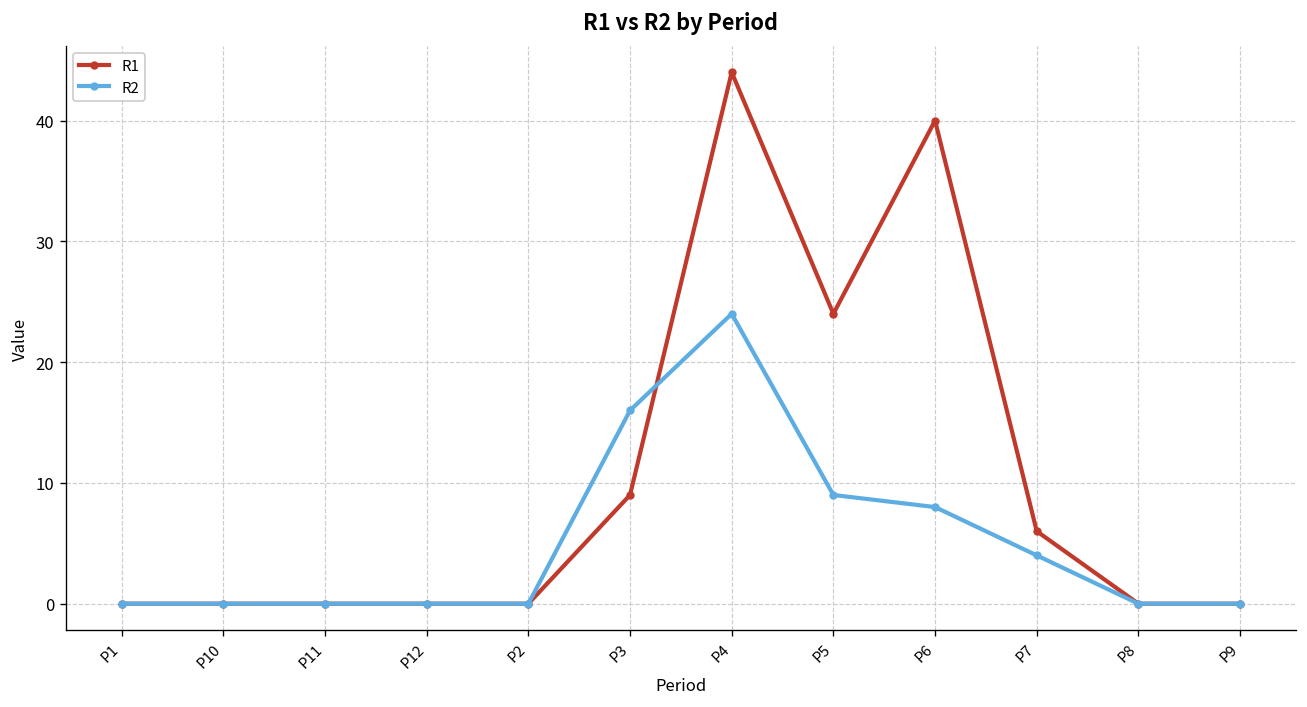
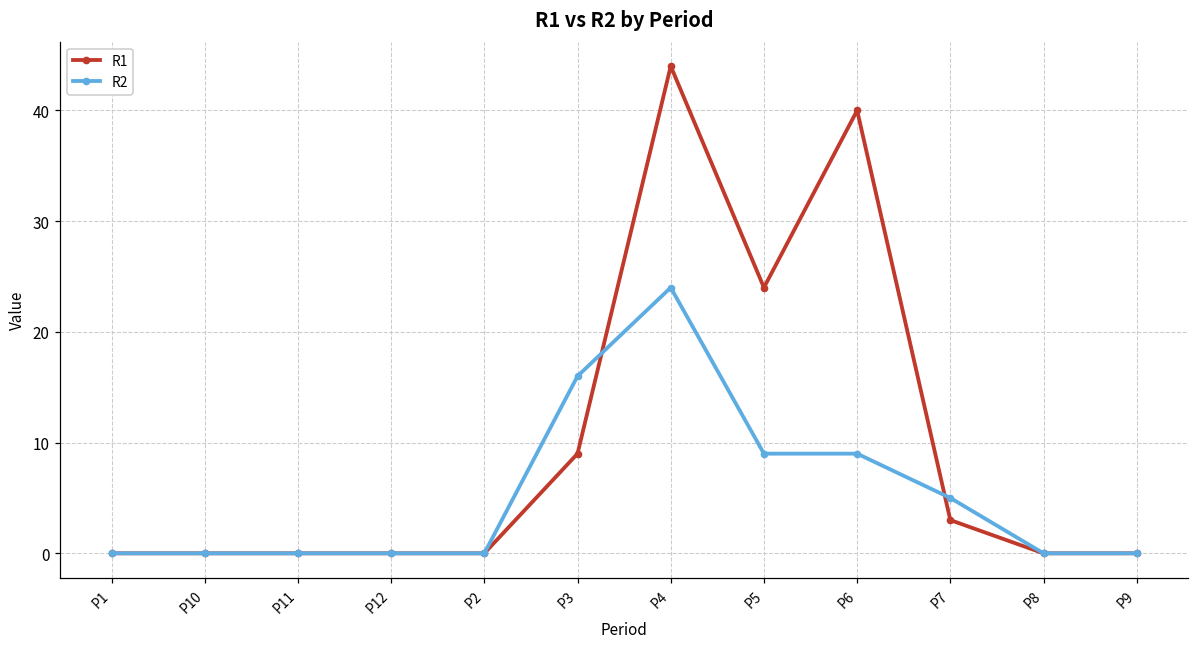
  {
    "R1": {
      "P3": 9,
      "P4": 44,
      "P5": 24,
      "P6": 40,
-     "P7": 6
+     "P7": 3
    },
    "R2": {
      "P3": 16,
      "P4": 24,
      "P5": 9,
-     "P6": 8,
-     "P7": 4
+     "P6": 9,
+     "P7": 5
    }
  }
